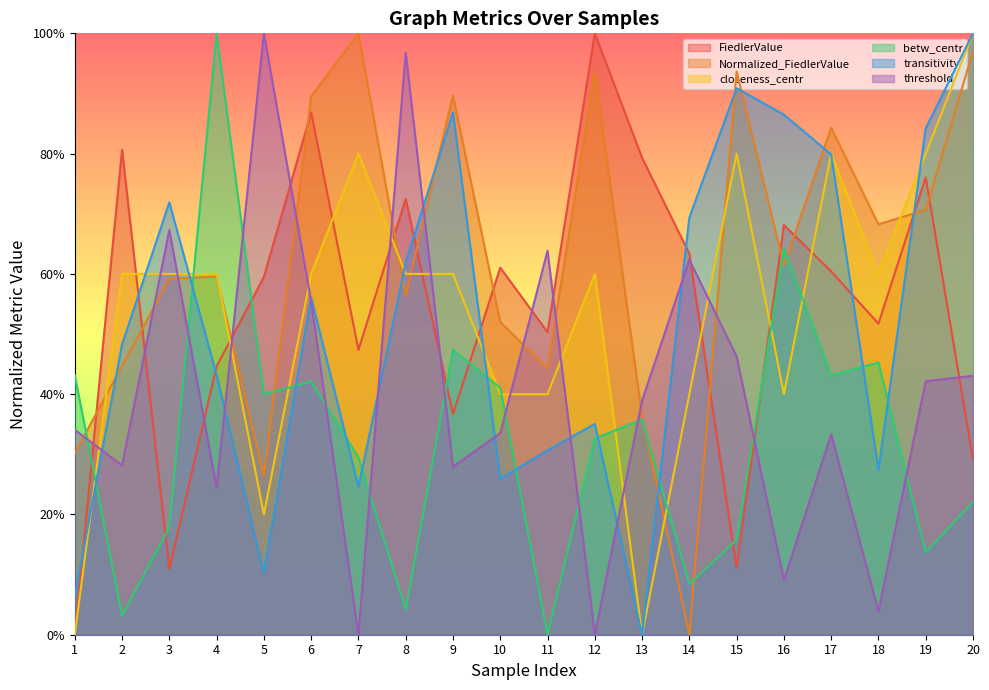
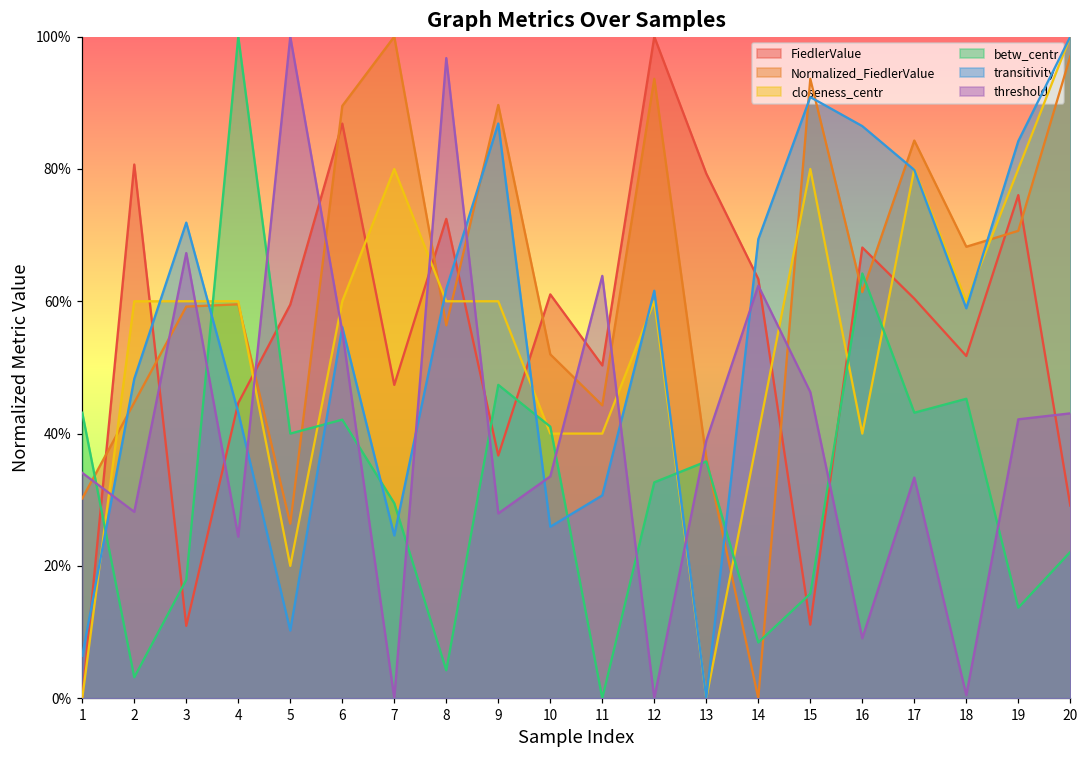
  {
    "betw_centr": {
      "1": "43%",
      "2": "3%",
      "3": "18%",
      "4": "100%",
      "5": "40%",
      "6": "42%",
      "7": "29%",
      "8": "4%",
      "9": "47%",
      "10": "41%",
      "11": "0%",
      "12": "33%",
      "13": "36%",
      "14": "8%",
      "15": "16%",
      "16": "64%",
      "17": "43%",
      "18": "45%",
      "19": "14%",
      "20": "22%"
    },
    "transitivity": {
      "1": "6%",
      "2": "48%",
      "3": "72%",
      "4": "43%",
      "5": "10%",
      "6": "56%",
      "7": "25%",
      "8": "62%",
      "9": "87%",
      "10": "26%",
      "11": "31%",
-     "12": "35%",
+     "12": "62%",
      "14": "69%",
      "16": "86%",
-     "18": "27%",
+     "18": "59%",
      "19": "84%"
    },
    "threshold": {
      "1": "34%",
      "2": "28%",
      "3": "67%",
      "4": "24%",
      "5": "100%",
      "6": "55%",
      "7": "0%",
      "8": "97%",
      "9": "28%",
      "10": "34%",
      "11": "64%",
      "12": "0%",
      "13": "39%",
      "14": "62%",
      "15": "46%",
      "16": "9%",
      "17": "33%",
-     "18": "4%",
+     "18": "0%",
      "19": "42%",
      "20": "43%"
    }
  }
